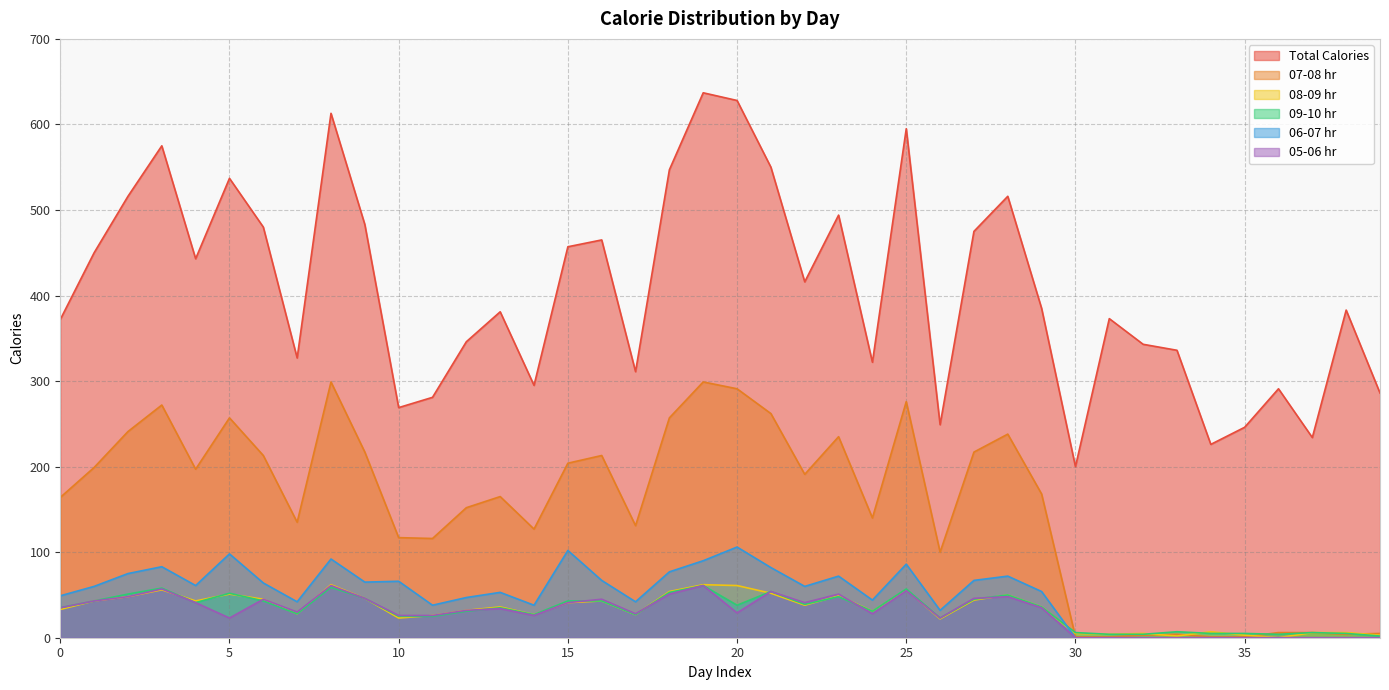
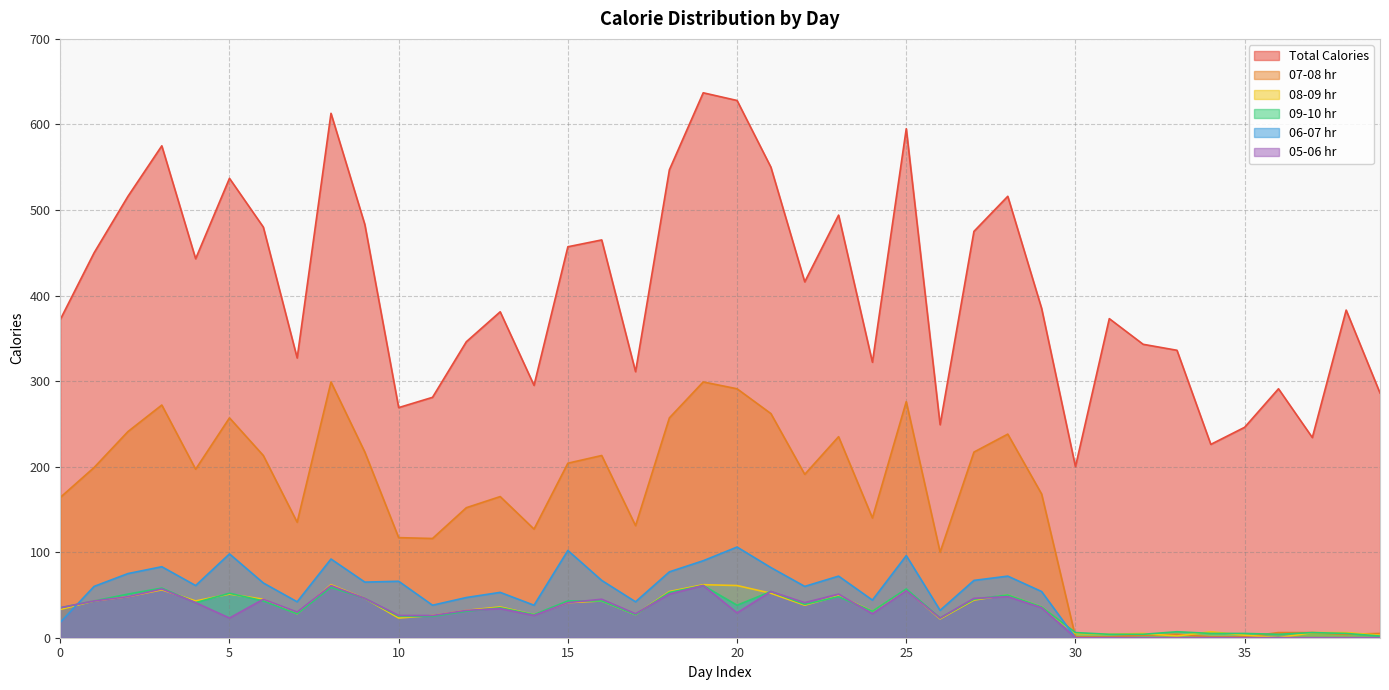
  {
    "09-10 hr": {
      "20": 40
    },
    "06-07 hr": {
-     "0": 50,
+     "0": 20,
      "5": 100,
      "10": 70,
      "15": 100,
      "20": 110,
-     "25": 90
+     "25": 100
    },
    "05-06 hr": {
      "5": 20,
      "20": 30
    }
  }
